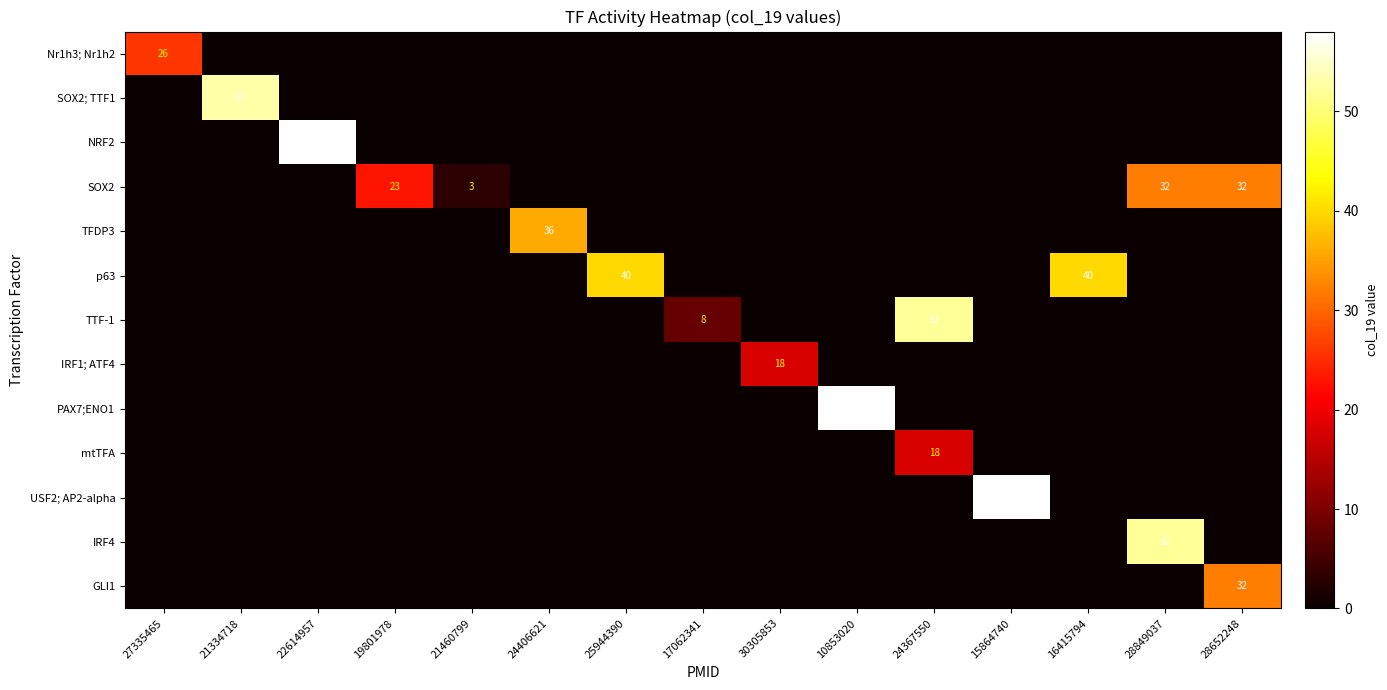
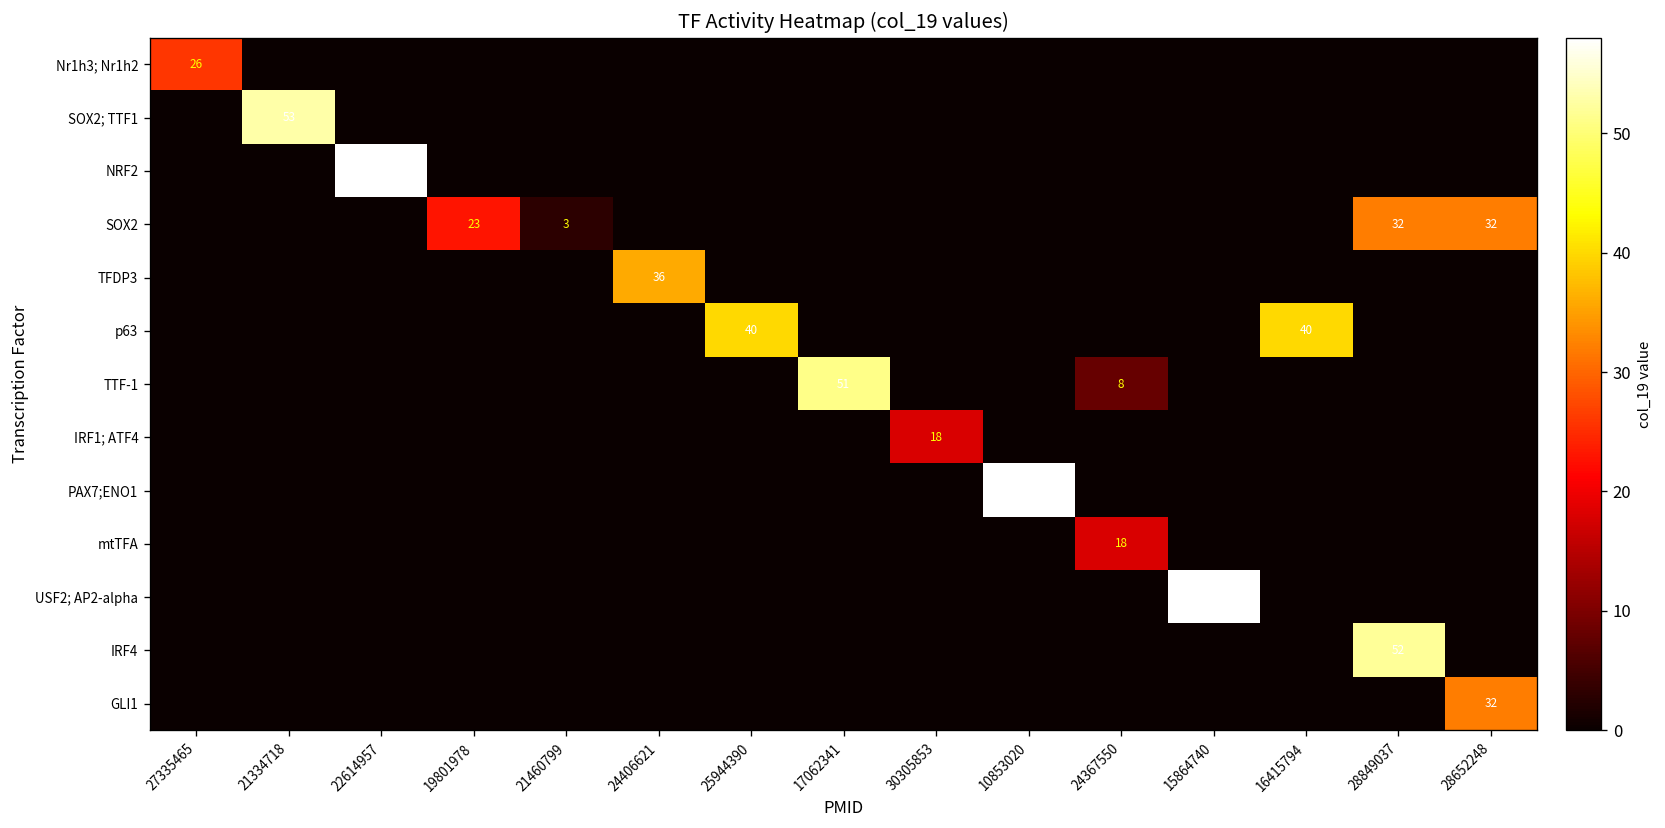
  {
    "Nr1h3; Nr1h2": {
      "27335465": 26
    },
    "SOX2; TTF1": {
      "21334718": 53
    },
    "SOX2": {
      "19801978": 23,
      "21460799": 3,
      "28849037": 32,
      "28652248": 32
    },
    "TFDP3": {
      "24406621": 36
    },
    "p63": {
      "25944390": 40,
      "16415794": 40
    },
    "TTF-1": {
-     "17062341": 8,
-     "24367550": 52
+     "17062341": 51,
+     "24367550": 8
    },
    "IRF1; ATF4": {
      "30305853": 18
    },
    "mtTFA": {
      "24367550": 18
    },
    "IRF4": {
      "28849037": 52
    },
    "GLI1": {
      "28652248": 32
    }
  }
